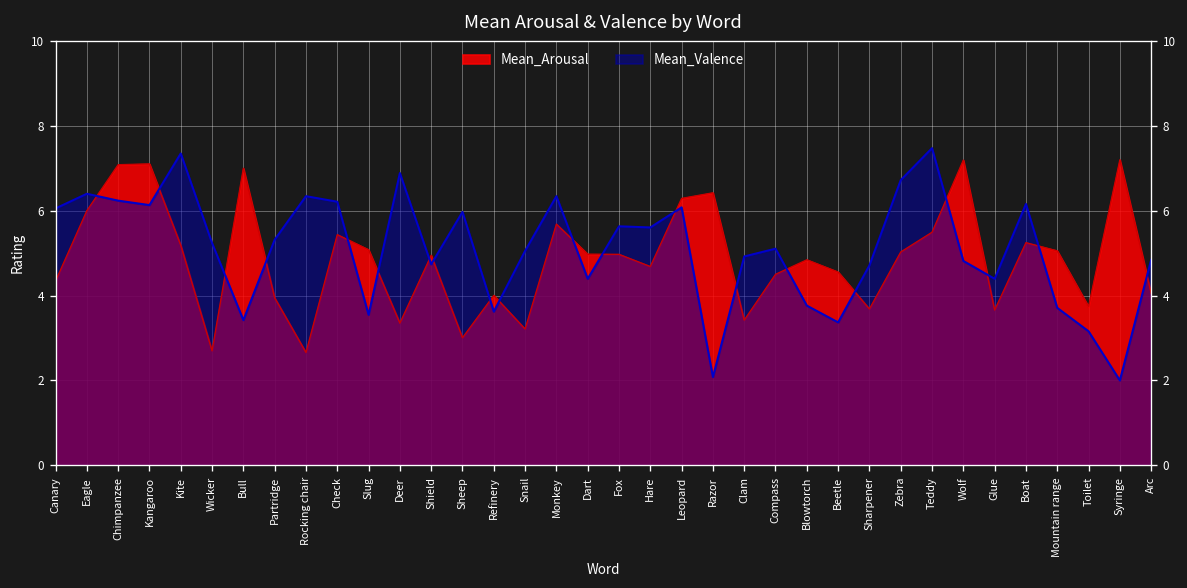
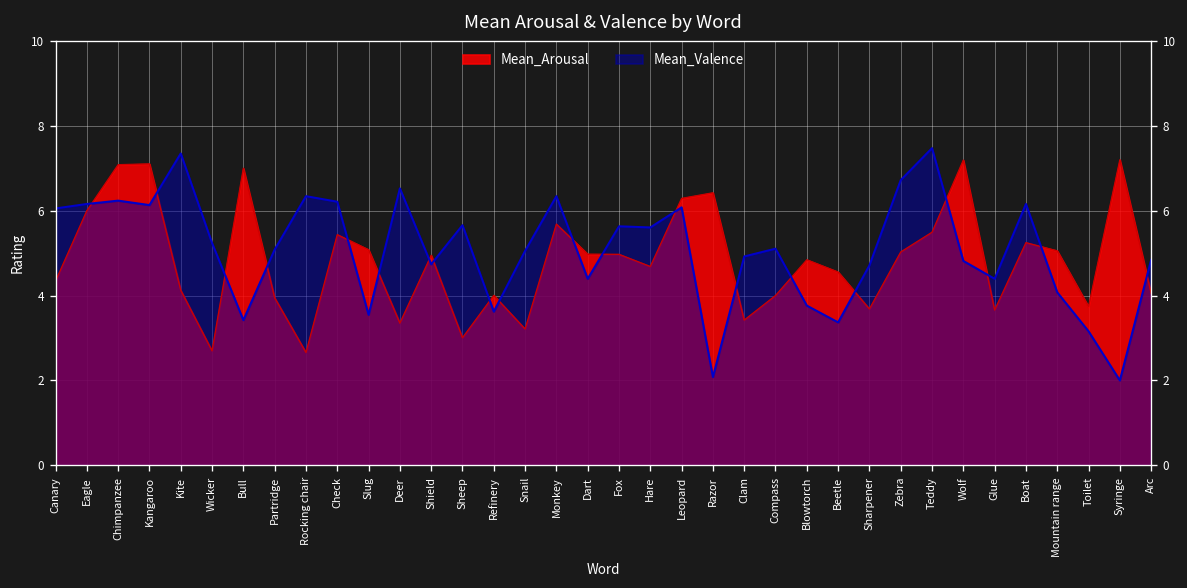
  {
    "Mean_Arousal": {
      "Canary": 4.3,
      "Eagle": 6.0,
      "Chimpanzee": 7.1,
      "Kangaroo": 7.1,
-     "Kite": 5.2,
+     "Kite": 4.1,
      "Wicker": 2.7,
      "Bull": 7.0,
      "Partridge": 3.9,
      "Rocking chair": 2.7,
      "Check": 5.4,
      "Slug": 5.1,
      "Deer": 3.4,
      "Shield": 4.9,
      "Sheep": 3.0,
      "Refinery": 4.0,
      "Snail": 3.2,
      "Monkey": 5.7,
      "Dart": 5.0,
      "Fox": 5.0,
      "Hare": 4.7,
      "Leopard": 6.3,
      "Razor": 6.4,
      "Clam": 3.4,
-     "Compass": 4.5,
+     "Compass": 4.0,
      "Blowtorch": 4.8,
      "Beetle": 4.6,
      "Sharpener": 3.7,
      "Zebra": 5.0,
      "Teddy": 5.5,
      "Wolf": 7.2,
      "Glue": 3.7,
      "Boat": 5.2,
      "Mountain range": 5.1,
      "Toilet": 3.7,
      "Syringe": 7.2,
      "Arc": 4.1
    },
    "Mean_Valence": {
      "Canary": 6.1,
-     "Eagle": 6.4,
+     "Eagle": 6.2,
      "Chimpanzee": 6.2,
      "Kangaroo": 6.1,
      "Kite": 7.3,
      "Wicker": 5.2,
      "Bull": 3.4,
-     "Partridge": 5.3,
+     "Partridge": 5.1,
      "Rocking chair": 6.3,
      "Check": 6.2,
      "Slug": 3.5,
-     "Deer": 6.9,
+     "Deer": 6.5,
      "Shield": 4.7,
-     "Sheep": 6.0,
+     "Sheep": 5.7,
      "Refinery": 3.6,
      "Snail": 5.1,
      "Monkey": 6.3,
      "Dart": 4.4,
      "Fox": 5.6,
      "Hare": 5.6,
      "Leopard": 6.1,
      "Razor": 2.1,
      "Clam": 4.9,
      "Compass": 5.1,
      "Blowtorch": 3.8,
      "Beetle": 3.4,
      "Sharpener": 4.7,
      "Zebra": 6.7,
      "Teddy": 7.5,
      "Wolf": 4.8,
      "Glue": 4.4,
      "Boat": 6.2,
-     "Mountain range": 3.7,
+     "Mountain range": 4.1,
      "Toilet": 3.2,
      "Syringe": 2.0,
      "Arc": 4.8
    }
  }
